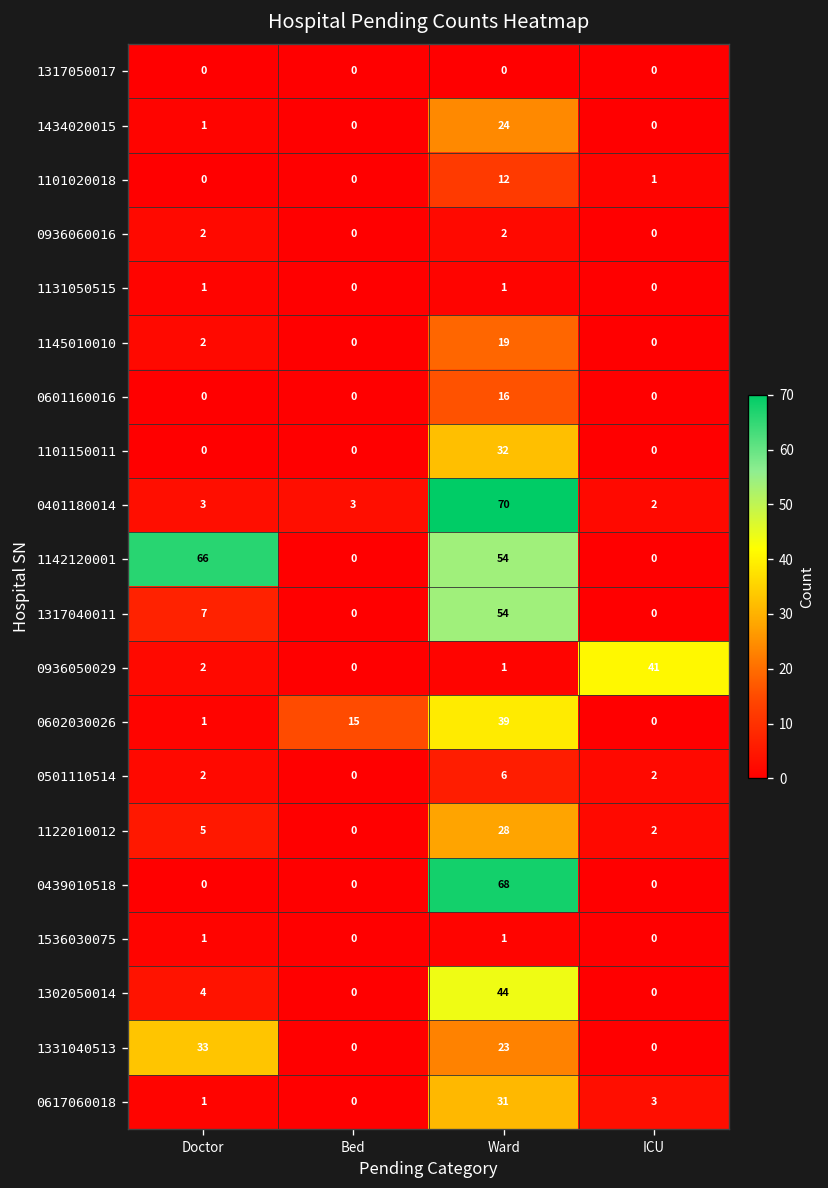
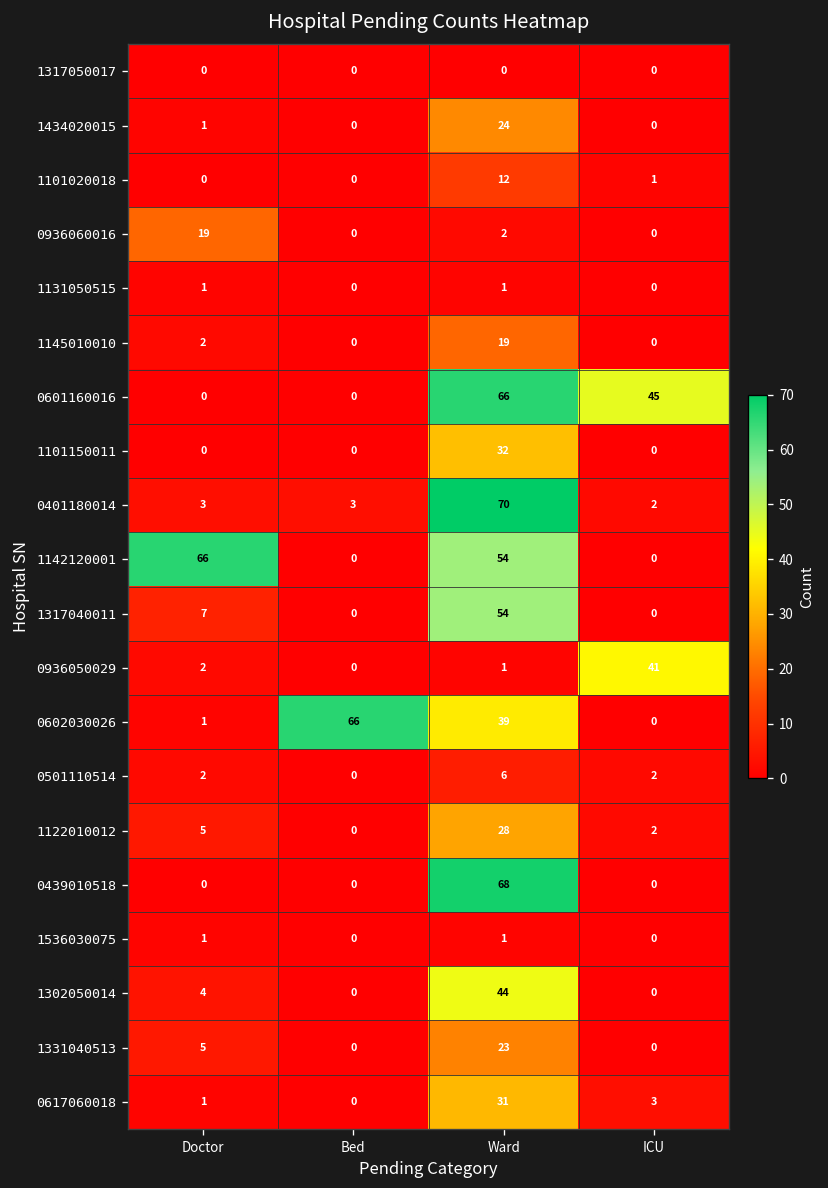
  {
    "1317050017": {
      "Doctor": 0,
      "Bed": 0,
      "Ward": 0,
      "ICU": 0
    },
    "1434020015": {
      "Doctor": 1,
      "Bed": 0,
      "Ward": 24,
      "ICU": 0
    },
    "1101020018": {
      "Doctor": 0,
      "Bed": 0,
      "Ward": 12,
      "ICU": 1
    },
    "0936060016": {
-     "Doctor": 2,
+     "Doctor": 19,
      "Bed": 0,
      "Ward": 2,
      "ICU": 0
    },
    "1131050515": {
      "Doctor": 1,
      "Bed": 0,
      "Ward": 1,
      "ICU": 0
    },
    "1145010010": {
      "Doctor": 2,
      "Bed": 0,
      "Ward": 19,
      "ICU": 0
    },
    "0601160016": {
      "Doctor": 0,
      "Bed": 0,
-     "Ward": 16,
-     "ICU": 0
+     "Ward": 66,
+     "ICU": 45
    },
    "1101150011": {
      "Doctor": 0,
      "Bed": 0,
      "Ward": 32,
      "ICU": 0
    },
    "0401180014": {
      "Doctor": 3,
      "Bed": 3,
      "Ward": 70,
      "ICU": 2
    },
    "1142120001": {
      "Doctor": 66,
      "Bed": 0,
      "Ward": 54,
      "ICU": 0
    },
    "1317040011": {
      "Doctor": 7,
      "Bed": 0,
      "Ward": 54,
      "ICU": 0
    },
    "0936050029": {
      "Doctor": 2,
      "Bed": 0,
      "Ward": 1,
      "ICU": 41
    },
    "0602030026": {
      "Doctor": 1,
-     "Bed": 15,
+     "Bed": 66,
      "Ward": 39,
      "ICU": 0
    },
    "0501110514": {
      "Doctor": 2,
      "Bed": 0,
      "Ward": 6,
      "ICU": 2
    },
    "1122010012": {
      "Doctor": 5,
      "Bed": 0,
      "Ward": 28,
      "ICU": 2
    },
    "0439010518": {
      "Doctor": 0,
      "Bed": 0,
      "Ward": 68,
      "ICU": 0
    },
    "1536030075": {
      "Doctor": 1,
      "Bed": 0,
      "Ward": 1,
      "ICU": 0
    },
    "1302050014": {
      "Doctor": 4,
      "Bed": 0,
      "Ward": 44,
      "ICU": 0
    },
    "1331040513": {
-     "Doctor": 33,
+     "Doctor": 5,
      "Bed": 0,
      "Ward": 23,
      "ICU": 0
    },
    "0617060018": {
      "Doctor": 1,
      "Bed": 0,
      "Ward": 31,
      "ICU": 3
    }
  }
